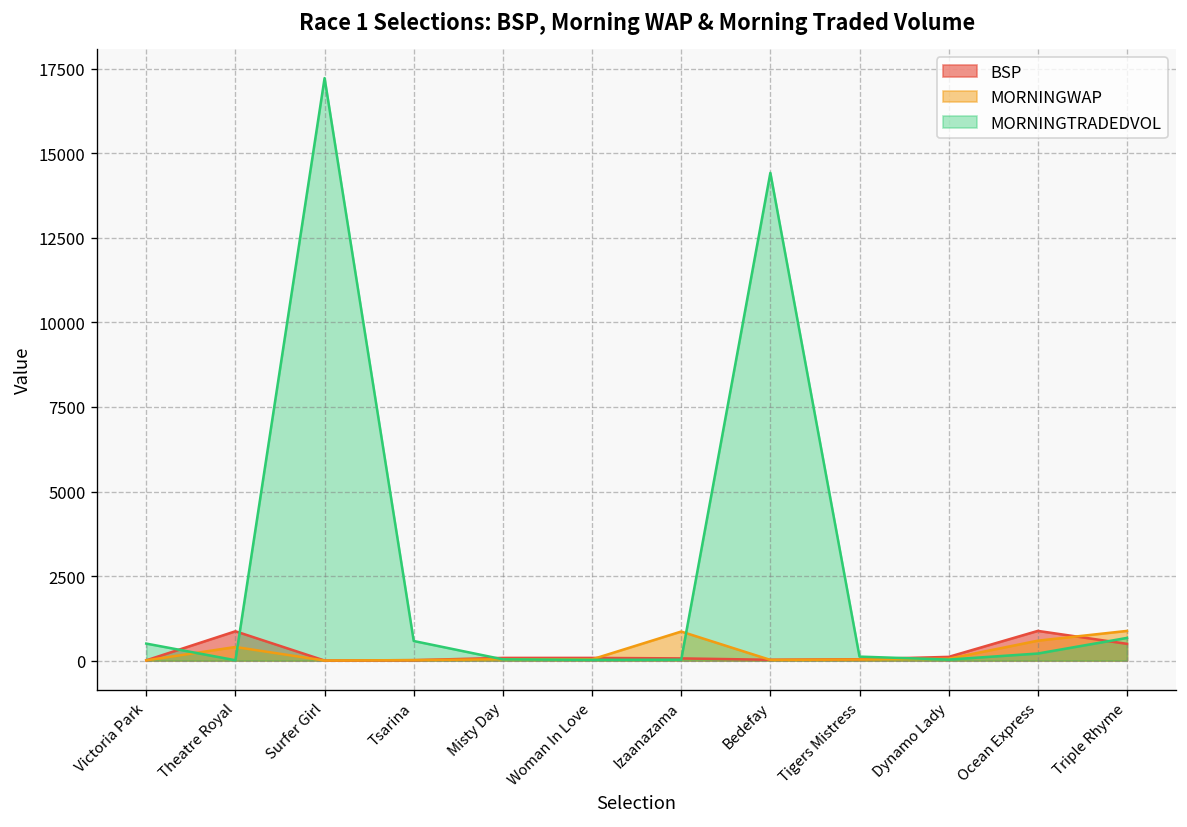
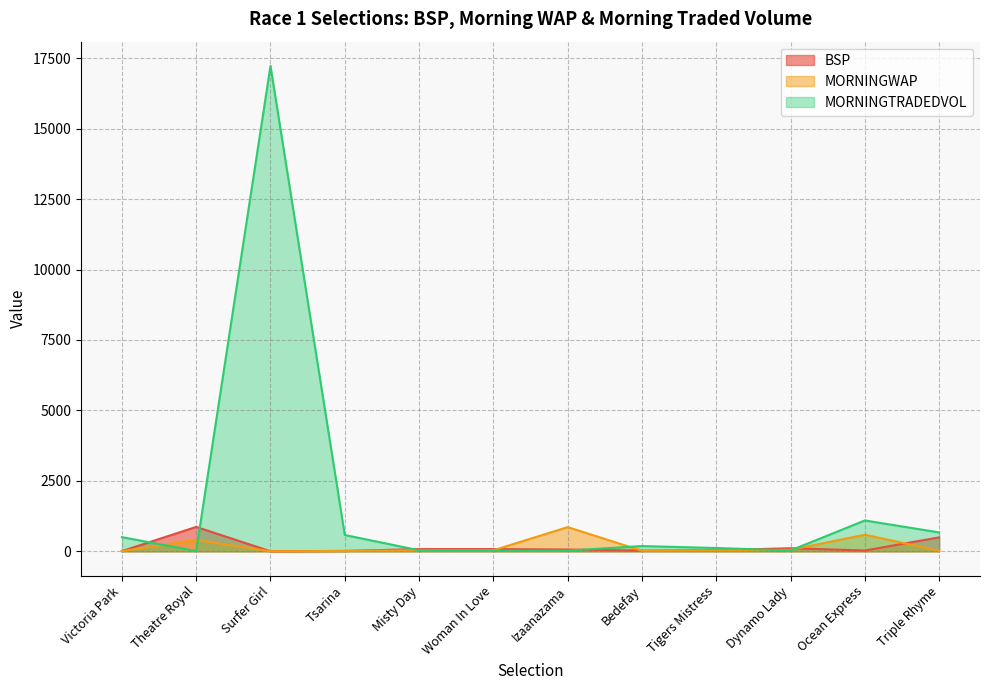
  {
    "BSP": {
      "Theatre Royal": 900,
-     "Ocean Express": 900,
+     "Ocean Express": 0,
      "Triple Rhyme": 500
    },
    "MORNINGWAP": {
      "Theatre Royal": 400,
      "Izaanazama": 900,
      "Ocean Express": 600,
-     "Triple Rhyme": 900
+     "Triple Rhyme": 0
    },
    "MORNINGTRADEDVOL": {
      "Victoria Park": 500,
      "Theatre Royal": 0,
      "Surfer Girl": 17200,
      "Tsarina": 600,
-     "Bedefay": 14400,
-     "Ocean Express": 200,
+     "Bedefay": 200,
+     "Ocean Express": 1100,
      "Triple Rhyme": 700
    }
  }
